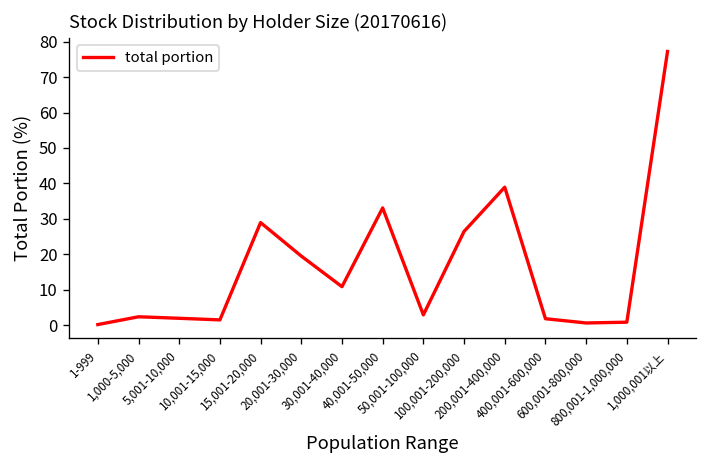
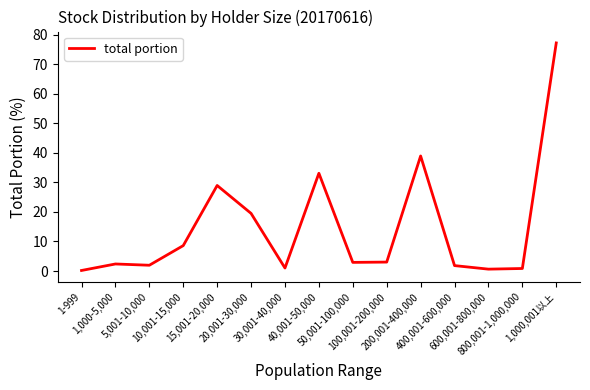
  {
    "1-999": 0,
    "1,000-5,000": 2,
    "5,001-10,000": 2,
-   "10,001-15,000": 2,
+   "10,001-15,000": 9,
    "15,001-20,000": 29,
    "20,001-30,000": 20,
-   "30,001-40,000": 11,
+   "30,001-40,000": 1,
    "40,001-50,000": 33,
    "50,001-100,000": 3,
-   "100,001-200,000": 26,
+   "100,001-200,000": 3,
    "200,001-400,000": 39,
    "400,001-600,000": 2,
    "600,001-800,000": 1,
    "800,001-1,000,000": 1,
    "1,000,001以上": 77
  }
